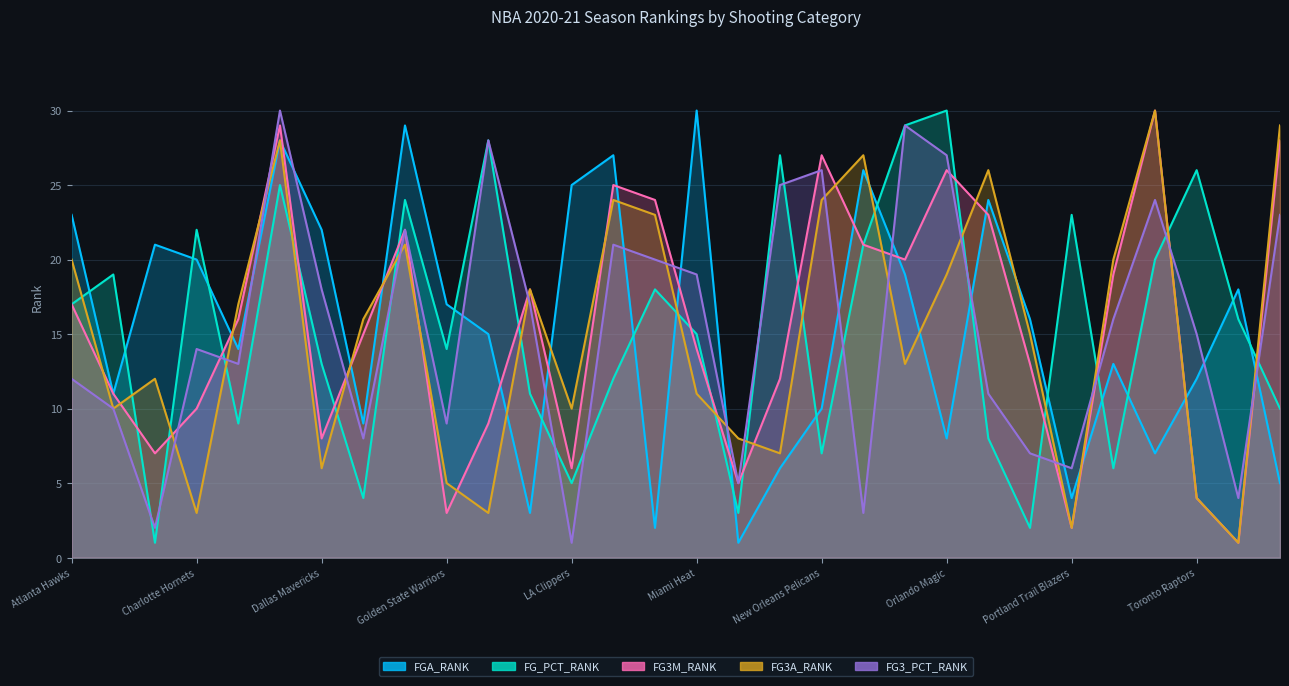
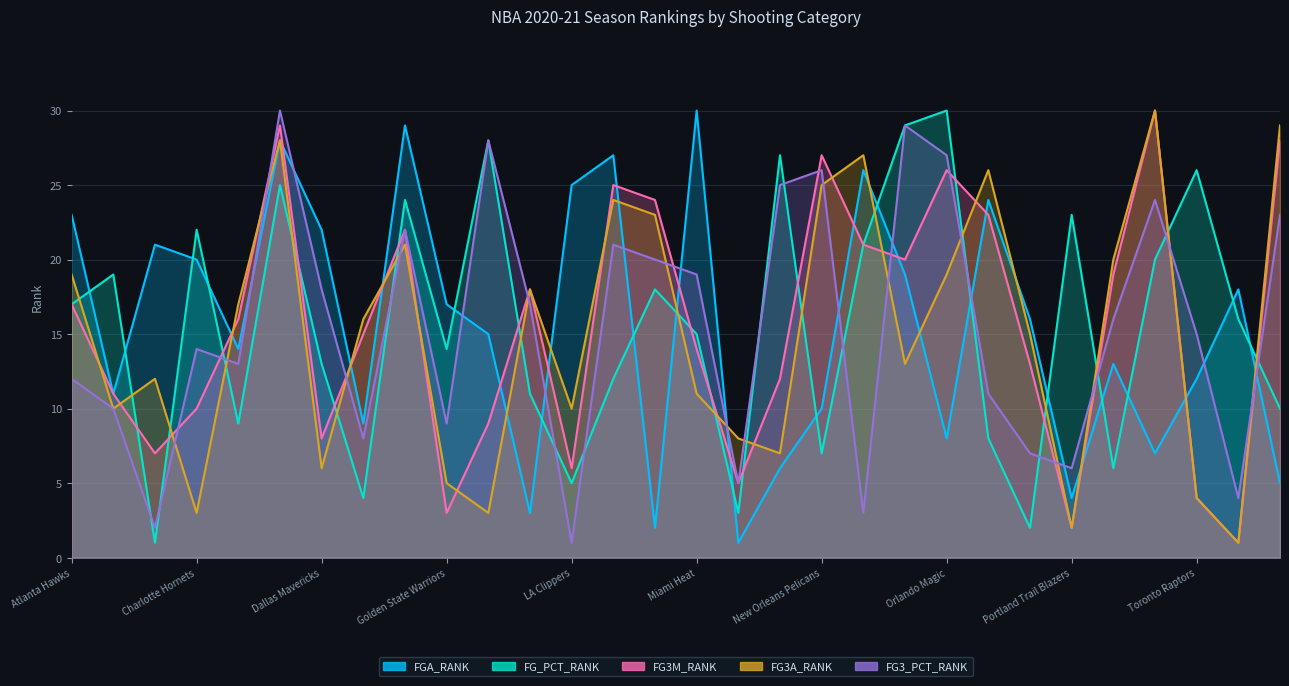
  {
    "FG3A_RANK": {
-     "Atlanta Hawks": 20,
+     "Atlanta Hawks": 19,
      "Charlotte Hornets": 3,
      "Dallas Mavericks": 6,
      "Golden State Warriors": 5,
      "LA Clippers": 10,
      "Miami Heat": 11,
-     "New Orleans Pelicans": 24,
+     "New Orleans Pelicans": 25,
      "Orlando Magic": 19
    }
  }
